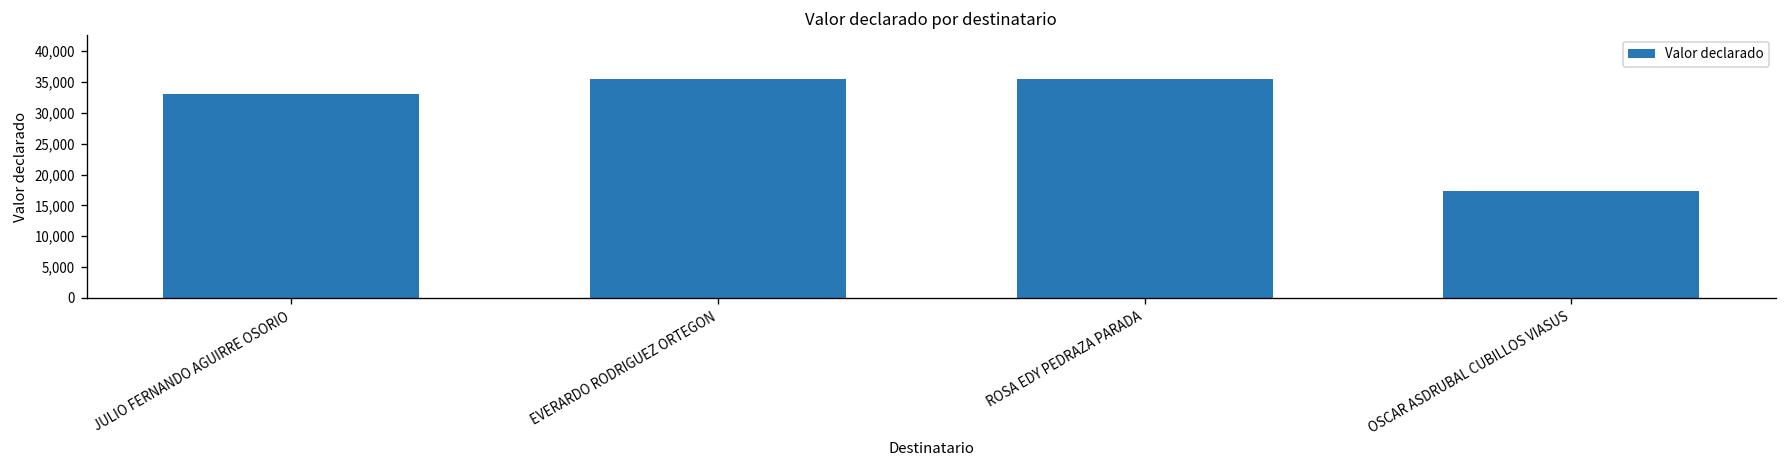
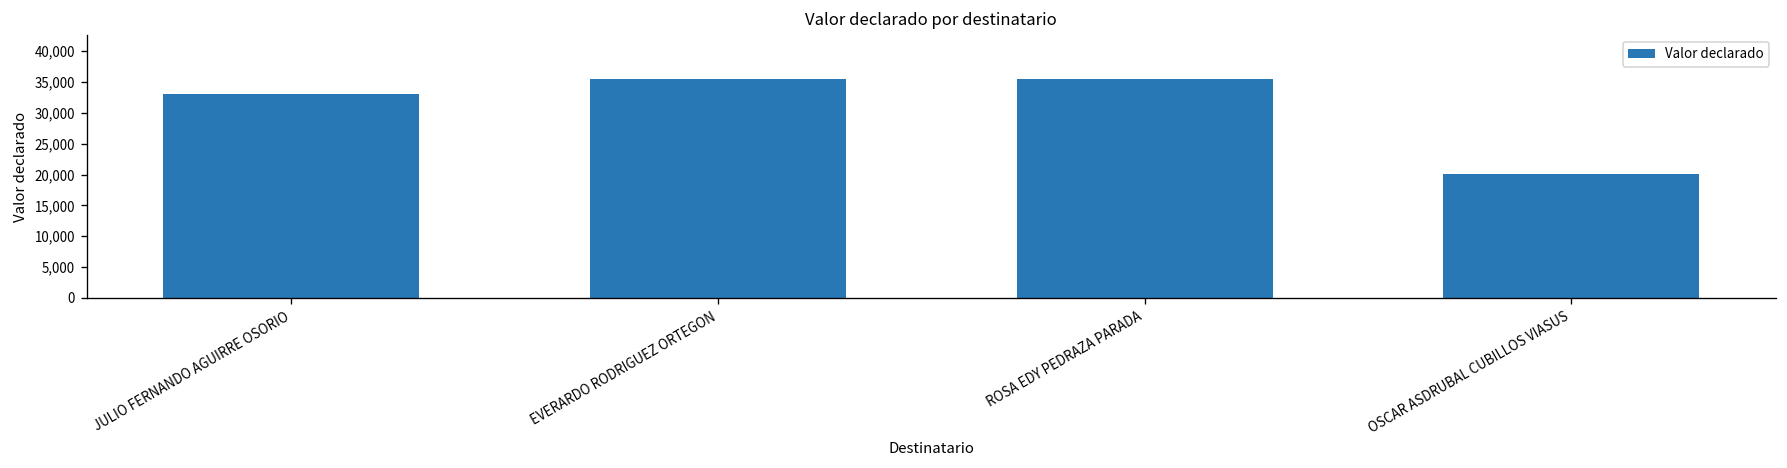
  {
    "JULIO FERNANDO AGUIRRE OSORIO": "33,000",
    "EVERARDO RODRIGUEZ ORTEGON": "36,000",
    "ROSA EDY PEDRAZA PARADA": "36,000",
-   "OSCAR ASDRUBAL CUBILLOS VIASUS": "17,000"
+   "OSCAR ASDRUBAL CUBILLOS VIASUS": "20,000"
  }
